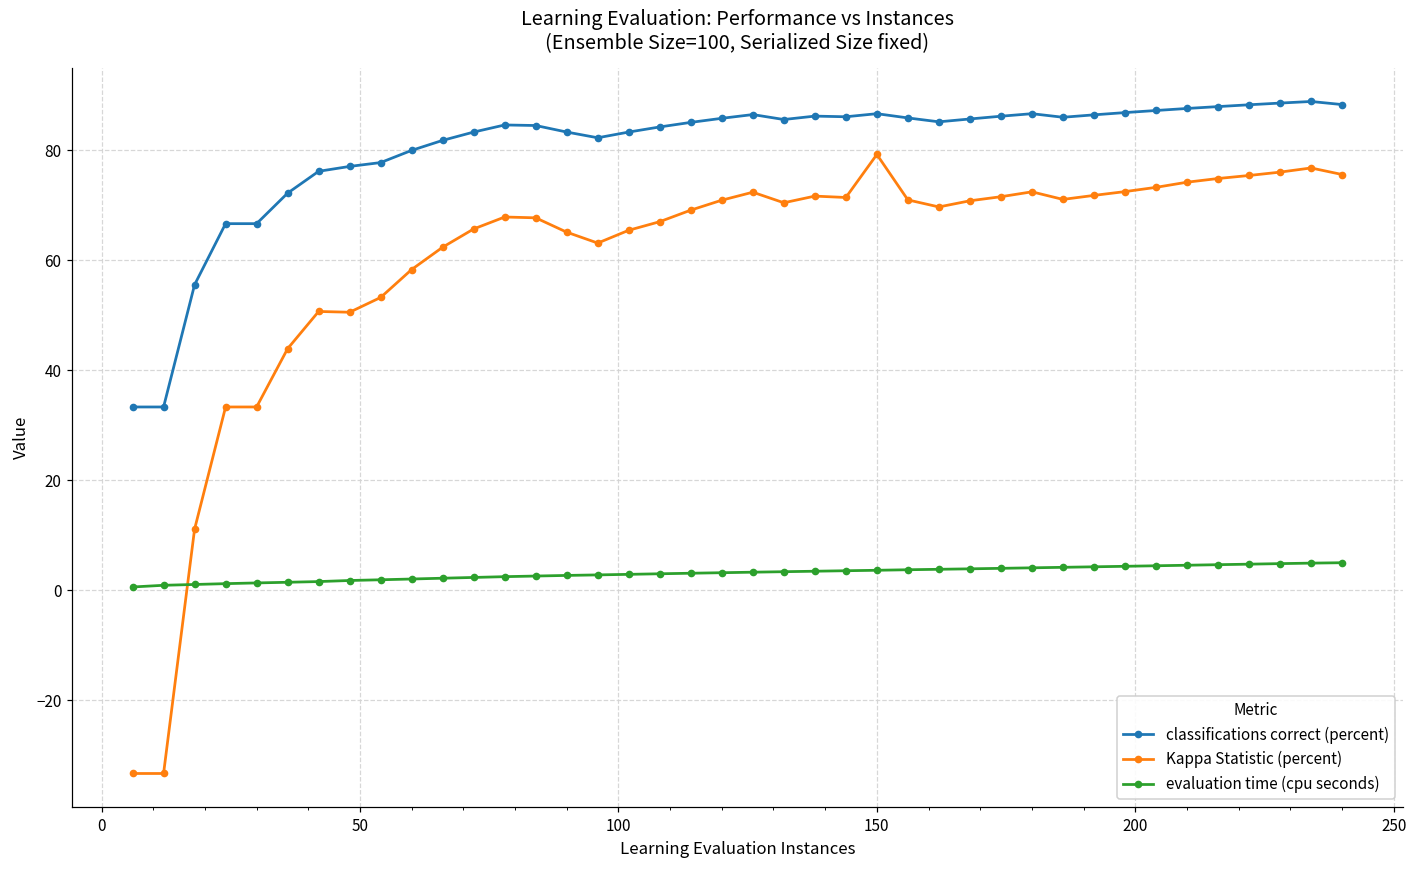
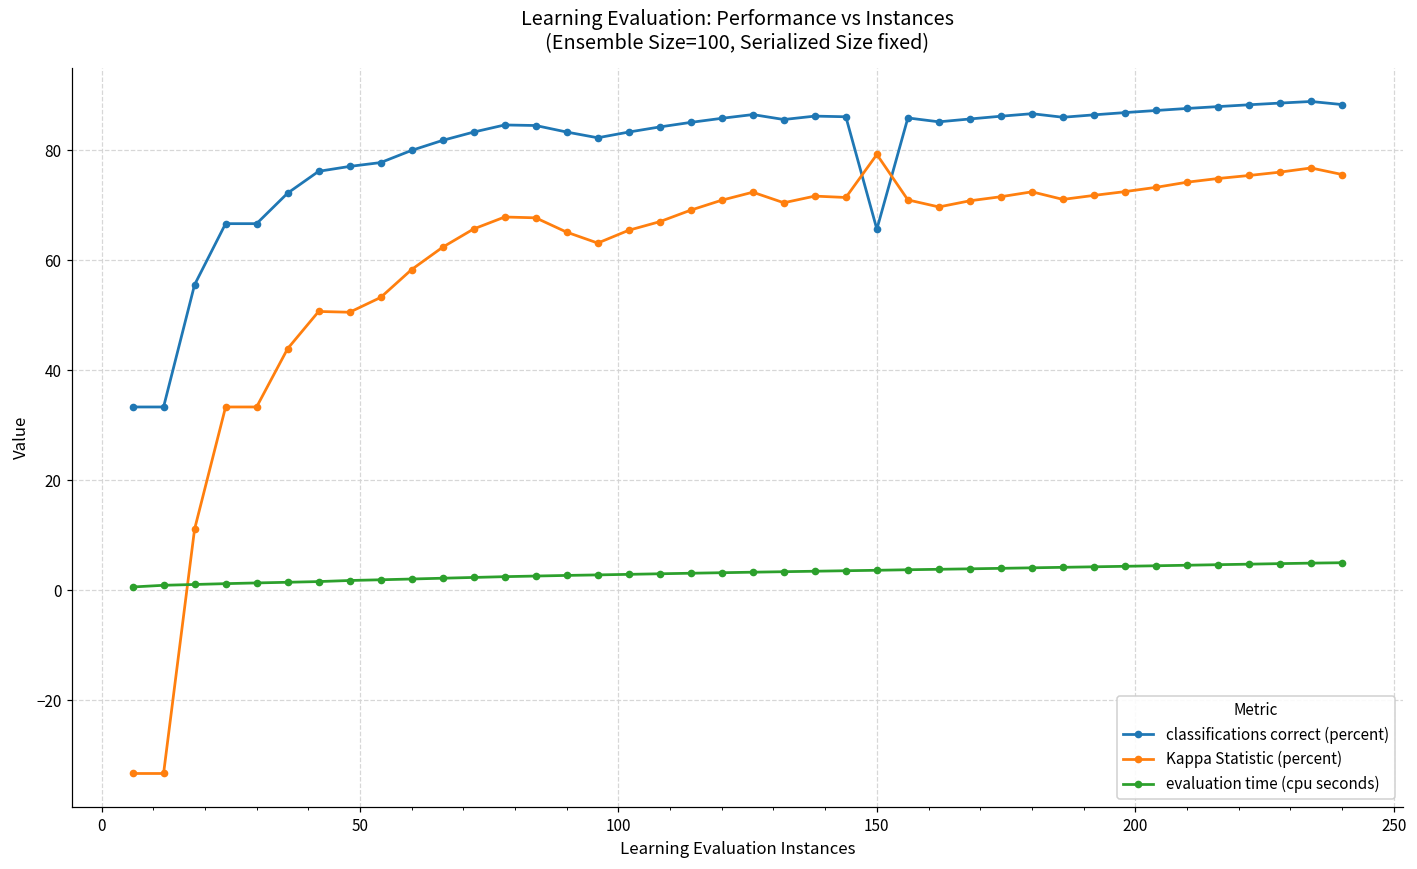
  {
    "classifications correct (percent)": {
-     "150": 87
+     "150": 66
    },
    "Kappa Statistic (percent)": {
      "150": 79
    },
    "evaluation time (cpu seconds)": {
      "150": 4
    }
  }
